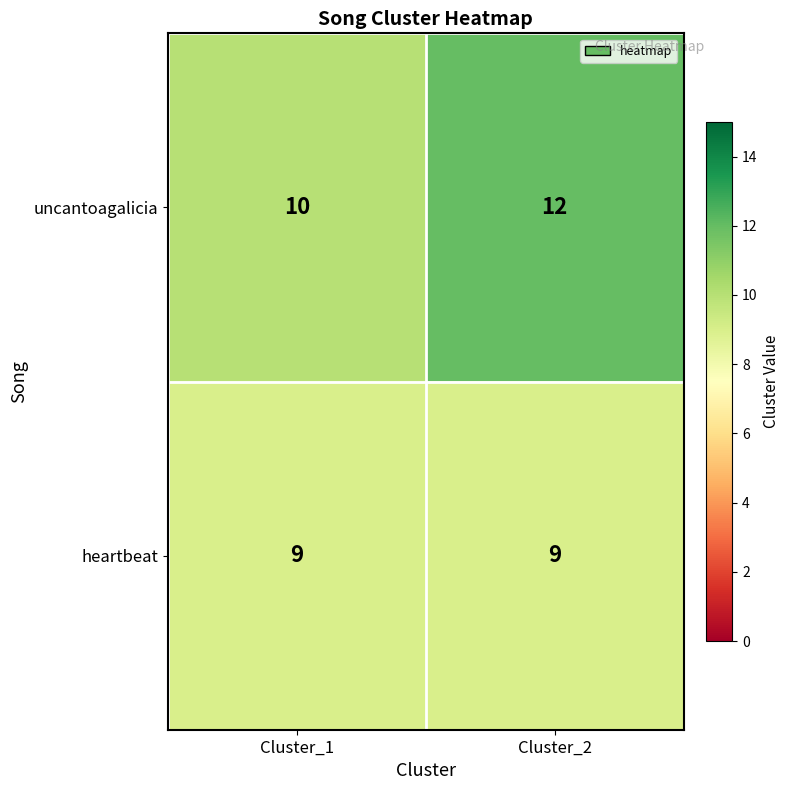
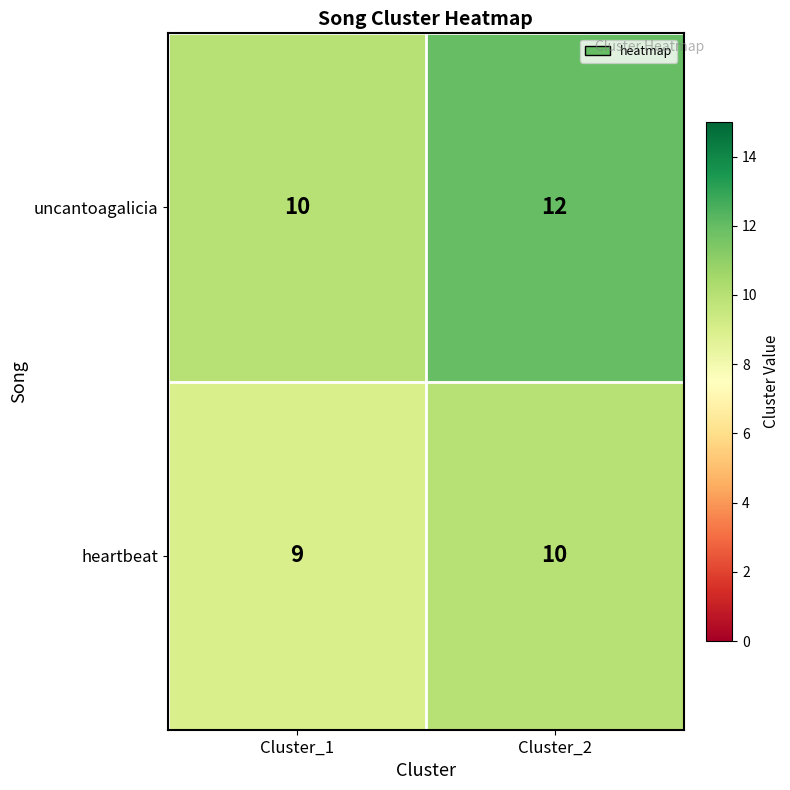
  {
    "uncantoagalicia": {
      "Cluster_1": 10,
      "Cluster_2": 12
    },
    "heartbeat": {
      "Cluster_1": 9,
-     "Cluster_2": 9
+     "Cluster_2": 10
    }
  }
